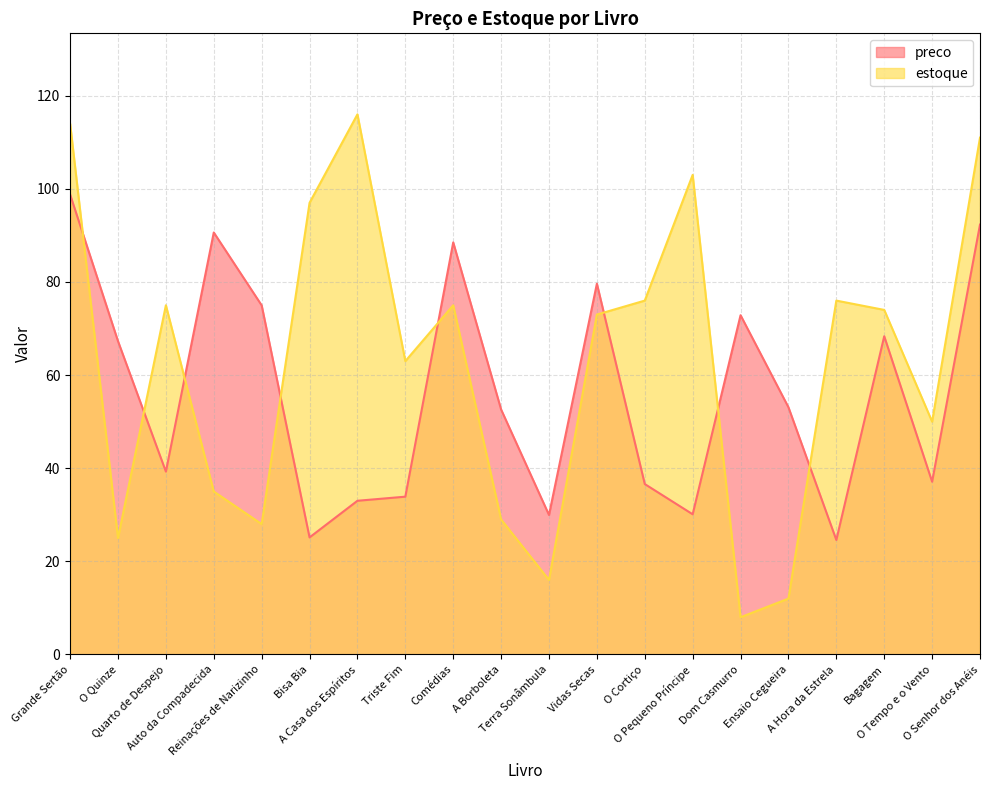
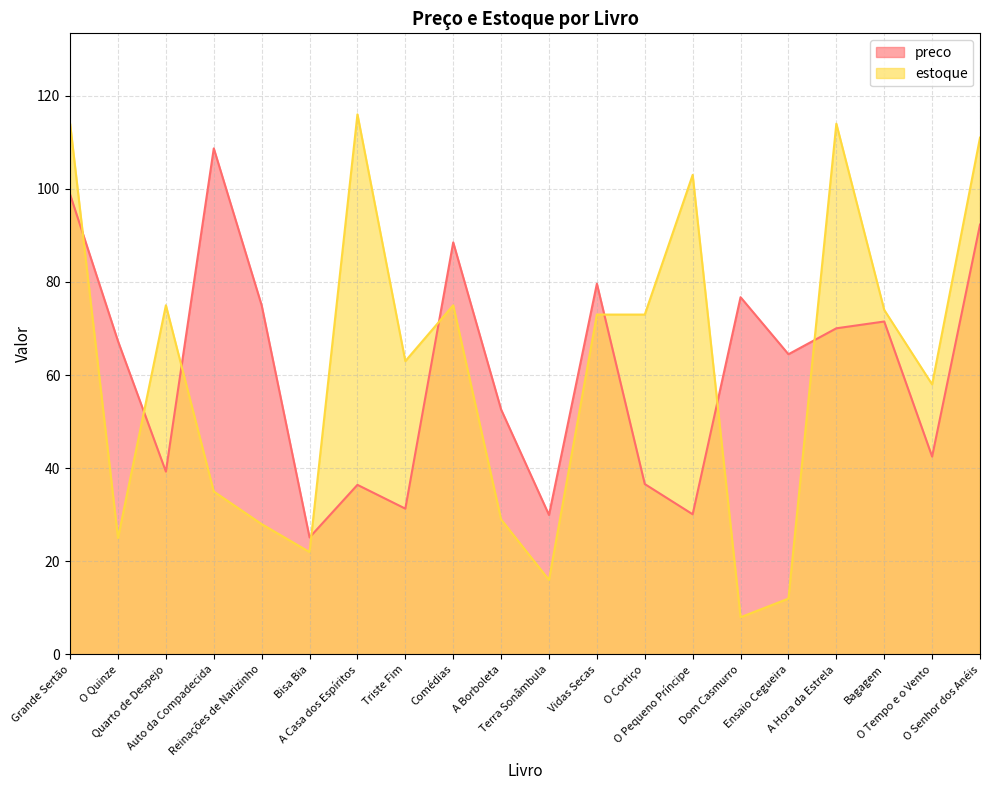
  {
    "preco": {
      "Grande Sertão": 99,
      "O Quinze": 67,
      "Quarto de Despejo": 39,
-     "Auto da Compadecida": 91,
+     "Auto da Compadecida": 109,
      "Reinações de Narizinho": 75,
      "Bisa Bia": 25,
-     "A Casa dos Espíritos": 33,
-     "Triste Fim": 34,
+     "A Casa dos Espíritos": 36,
+     "Triste Fim": 31,
      "Comédias": 89,
      "A Borboleta": 53,
      "Terra Sonâmbula": 30,
      "Vidas Secas": 80,
      "O Cortiço": 37,
      "O Pequeno Príncipe": 30,
-     "Dom Casmurro": 73,
-     "Ensaio Cegueira": 53,
-     "A Hora da Estrela": 25,
-     "Bagagem": 68,
-     "O Tempo e o Vento": 37,
+     "Dom Casmurro": 77,
+     "Ensaio Cegueira": 64,
+     "A Hora da Estrela": 70,
+     "Bagagem": 72,
+     "O Tempo e o Vento": 43,
      "O Senhor dos Anéis": 92
    },
    "estoque": {
      "Grande Sertão": 114,
      "O Quinze": 25,
      "Quarto de Despejo": 75,
      "Auto da Compadecida": 35,
      "Reinações de Narizinho": 28,
-     "Bisa Bia": 97,
+     "Bisa Bia": 22,
      "A Casa dos Espíritos": 116,
      "Triste Fim": 63,
      "Comédias": 75,
      "A Borboleta": 29,
      "Terra Sonâmbula": 16,
      "Vidas Secas": 73,
-     "O Cortiço": 76,
+     "O Cortiço": 73,
      "O Pequeno Príncipe": 103,
      "Dom Casmurro": 8,
      "Ensaio Cegueira": 12,
-     "A Hora da Estrela": 76,
+     "A Hora da Estrela": 114,
      "Bagagem": 74,
-     "O Tempo e o Vento": 50,
+     "O Tempo e o Vento": 58,
      "O Senhor dos Anéis": 111
    }
  }
